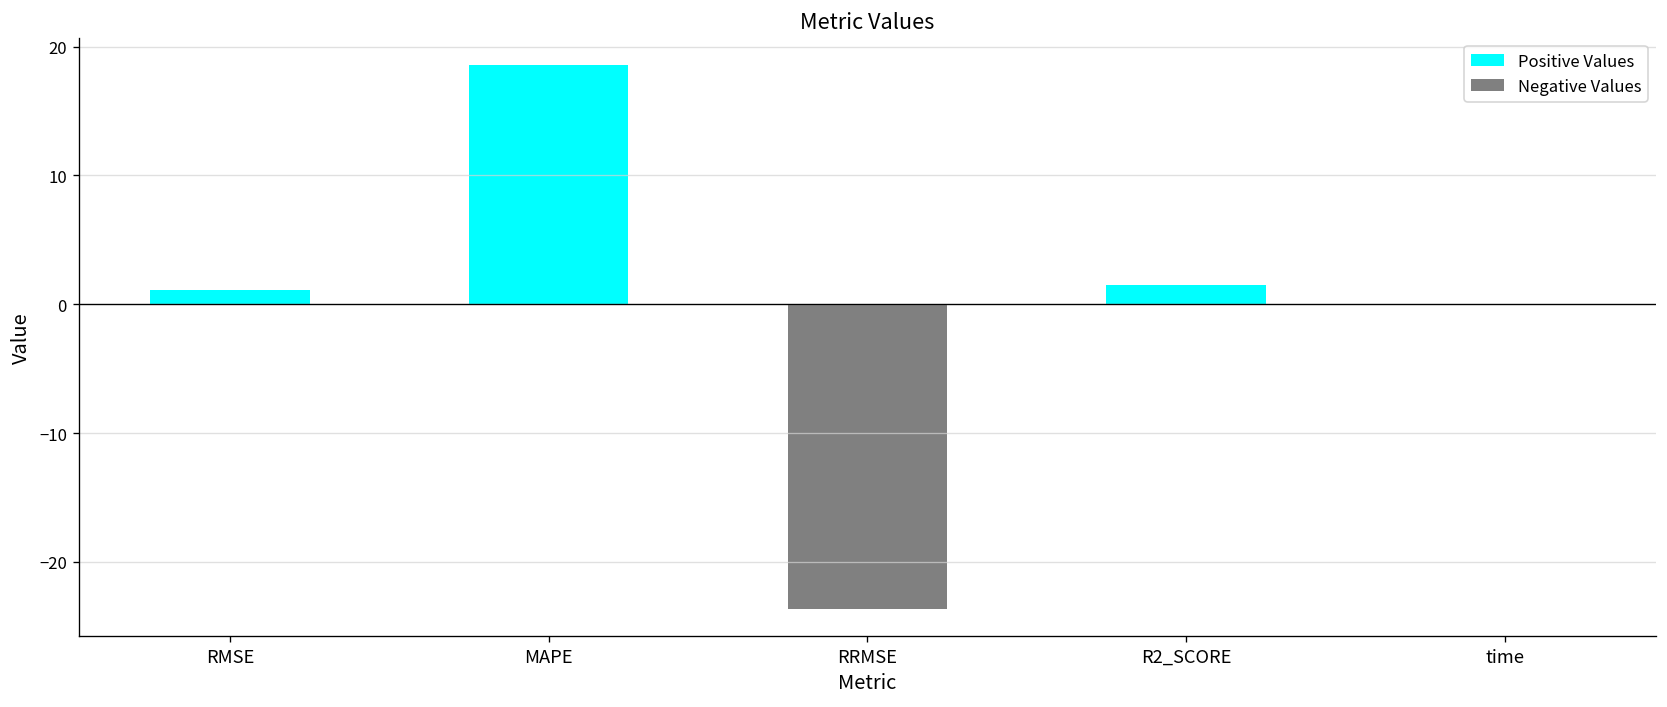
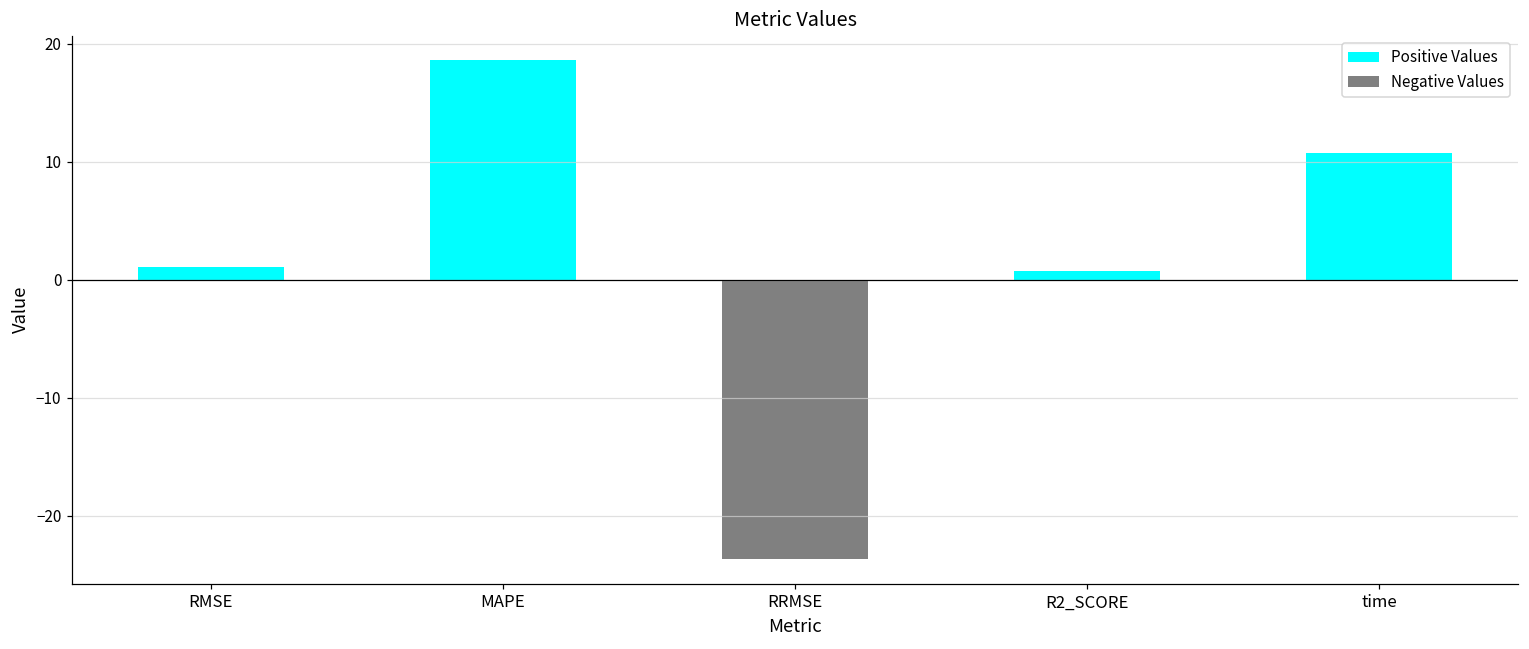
  {
    "RMSE": 1.1,
    "MAPE": 18.6,
    "RRMSE": -23.6,
-   "R2_SCORE": 1.5,
-   "time": 0.0
+   "R2_SCORE": 0.7,
+   "time": 10.7
  }
